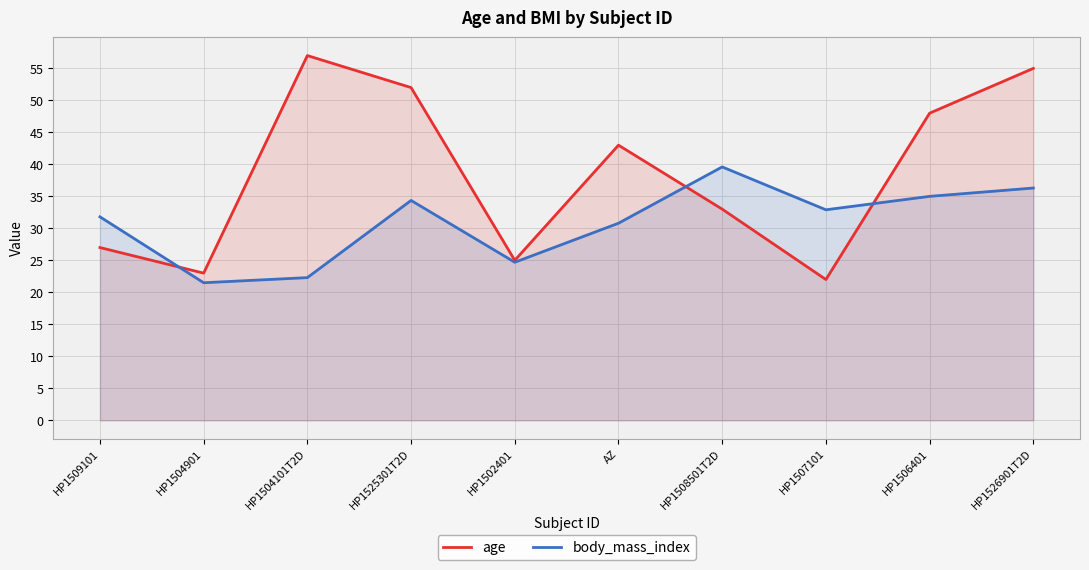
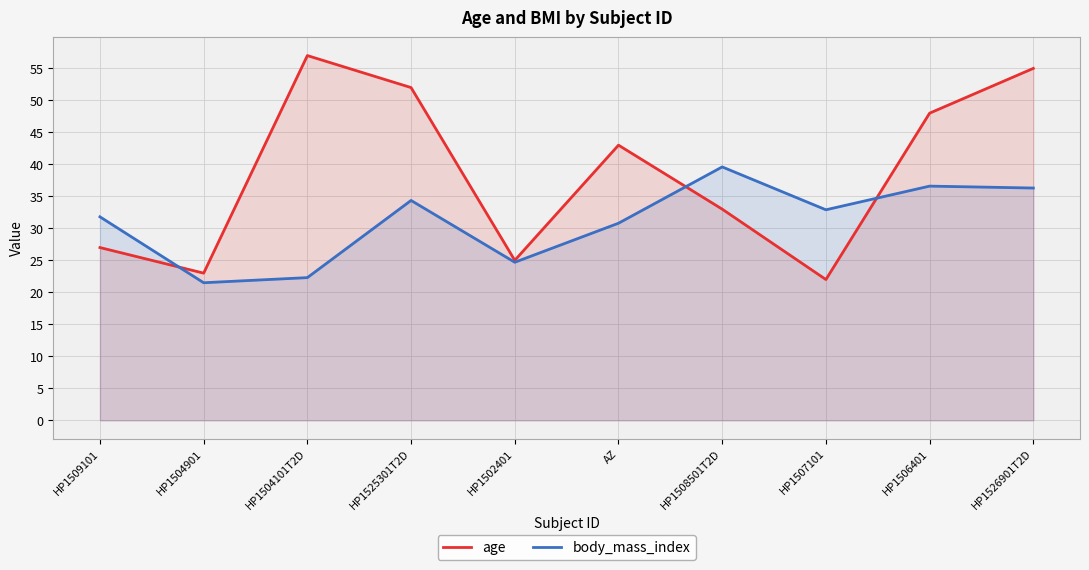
  {
    "age": {
      "HP1509101": 27,
      "HP1504901": 23,
      "HP1504101T2D": 57,
      "HP1525301T2D": 52,
      "AZ": 43,
      "HP1508501T2D": 33,
      "HP1507101": 22,
      "HP1506401": 48,
      "HP1526901T2D": 55
    },
    "body_mass_index": {
      "HP1509101": 32,
      "HP1504901": 22,
      "HP1504101T2D": 22,
      "HP1525301T2D": 34,
      "AZ": 31,
      "HP1508501T2D": 40,
      "HP1507101": 33,
-     "HP1506401": 35,
+     "HP1506401": 37,
      "HP1526901T2D": 36
    }
  }
